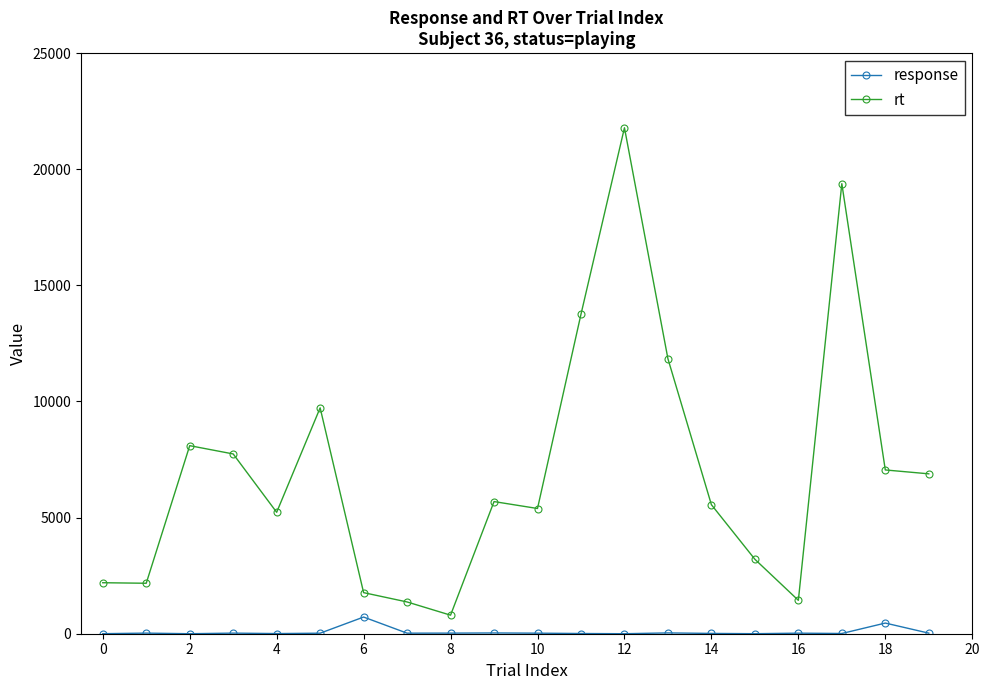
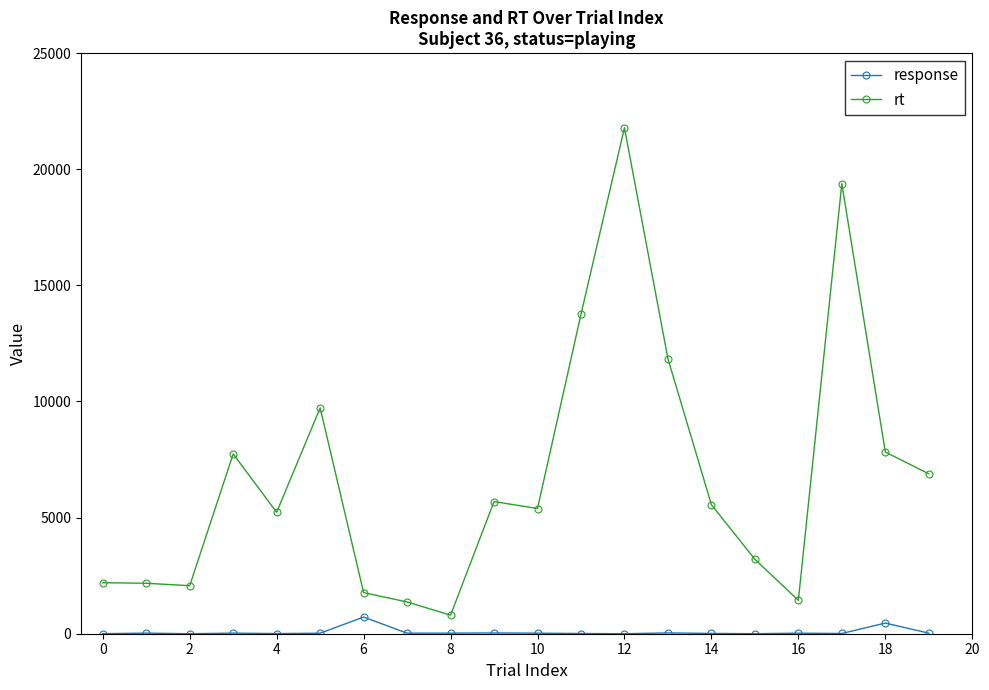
  {
    "response": {
      "0": 0,
      "2": 0,
      "4": 0,
      "6": 700,
      "8": 0,
      "10": 0,
      "12": 0,
      "14": 0,
      "16": 0,
      "18": 500
    },
    "rt": {
      "0": 2200,
-     "2": 8100,
+     "2": 2100,
      "4": 5200,
      "6": 1800,
      "8": 800,
      "10": 5400,
      "12": 21800,
      "14": 5600,
      "16": 1400,
-     "18": 7100
+     "18": 7800
    }
  }
